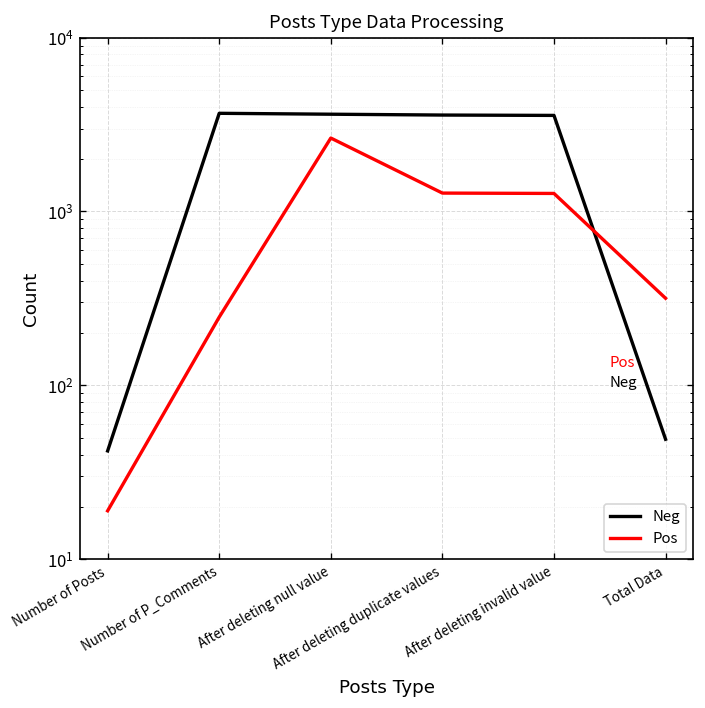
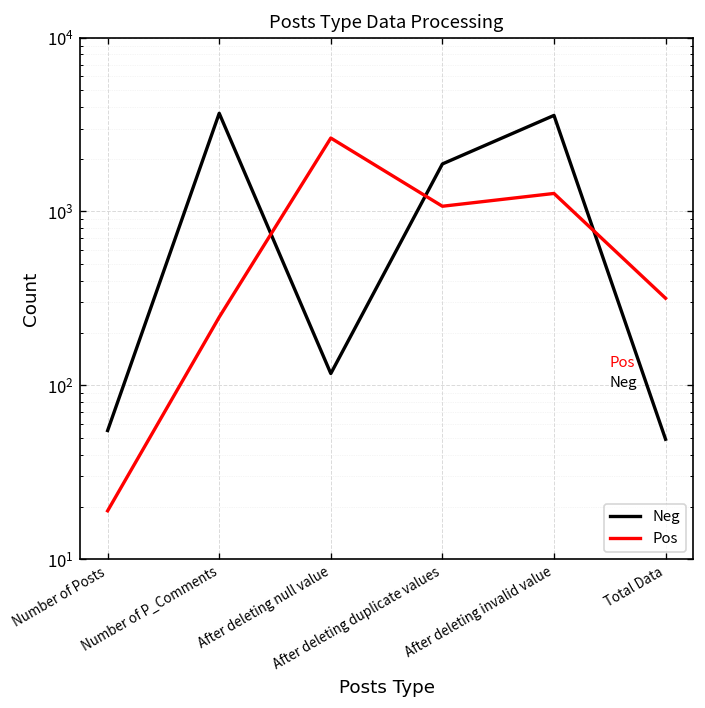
  {
    "Neg": {
-     "Number of Posts": 42,
+     "Number of Posts": 55,
      "Number of P_Comments": 3700,
-     "After deleting null value": 3600,
-     "After deleting duplicate values": 3600,
+     "After deleting null value": 120,
+     "After deleting duplicate values": 1900,
      "After deleting invalid value": 3600,
      "Total Data": 49
    },
    "Pos": {
      "Number of Posts": 19,
      "Number of P_Comments": 250,
      "After deleting null value": 2600,
-     "After deleting duplicate values": 1300,
+     "After deleting duplicate values": 1100,
      "After deleting invalid value": 1300,
      "Total Data": 320
    }
  }
